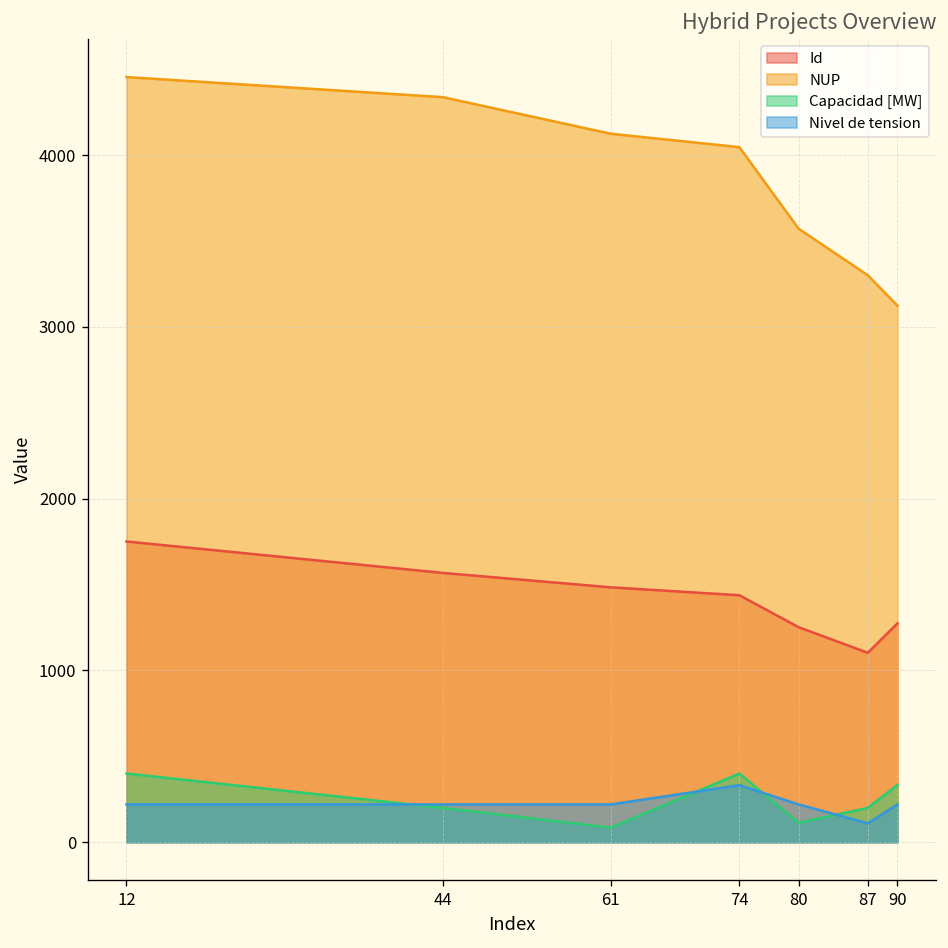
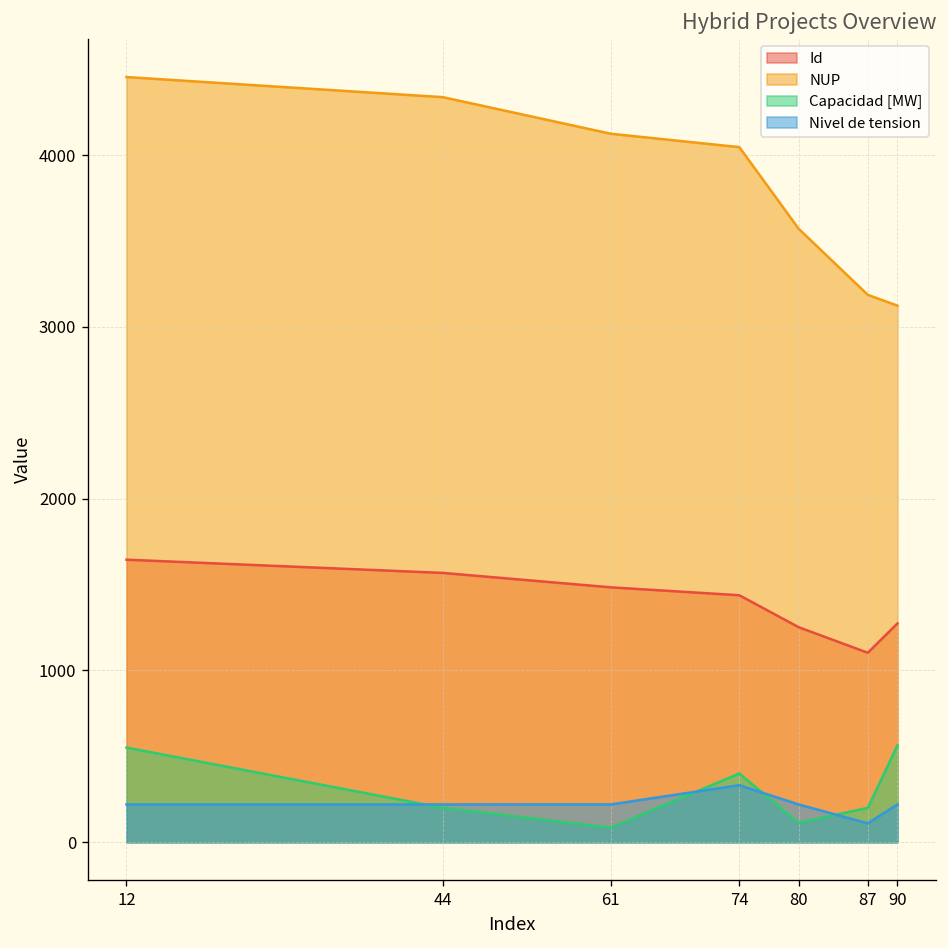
  {
    "Id": {
-     "12": 1750,
+     "12": 1650,
      "44": 1570,
      "61": 1480,
      "74": 1440,
      "80": 1250,
      "87": 1100,
      "90": 1270
    },
    "NUP": {
      "12": 4460,
      "44": 4340,
      "61": 4130,
      "74": 4050,
      "80": 3570,
-     "87": 3300,
+     "87": 3190,
      "90": 3120
    },
    "Capacidad [MW]": {
-     "12": 400,
+     "12": 550,
      "44": 200,
      "61": 90,
      "74": 400,
      "80": 110,
      "87": 200,
-     "90": 330
+     "90": 560
    },
    "Nivel de tension": {
      "12": 220,
      "44": 220,
      "61": 220,
      "74": 330,
      "80": 220,
      "87": 110,
      "90": 220
    }
  }
